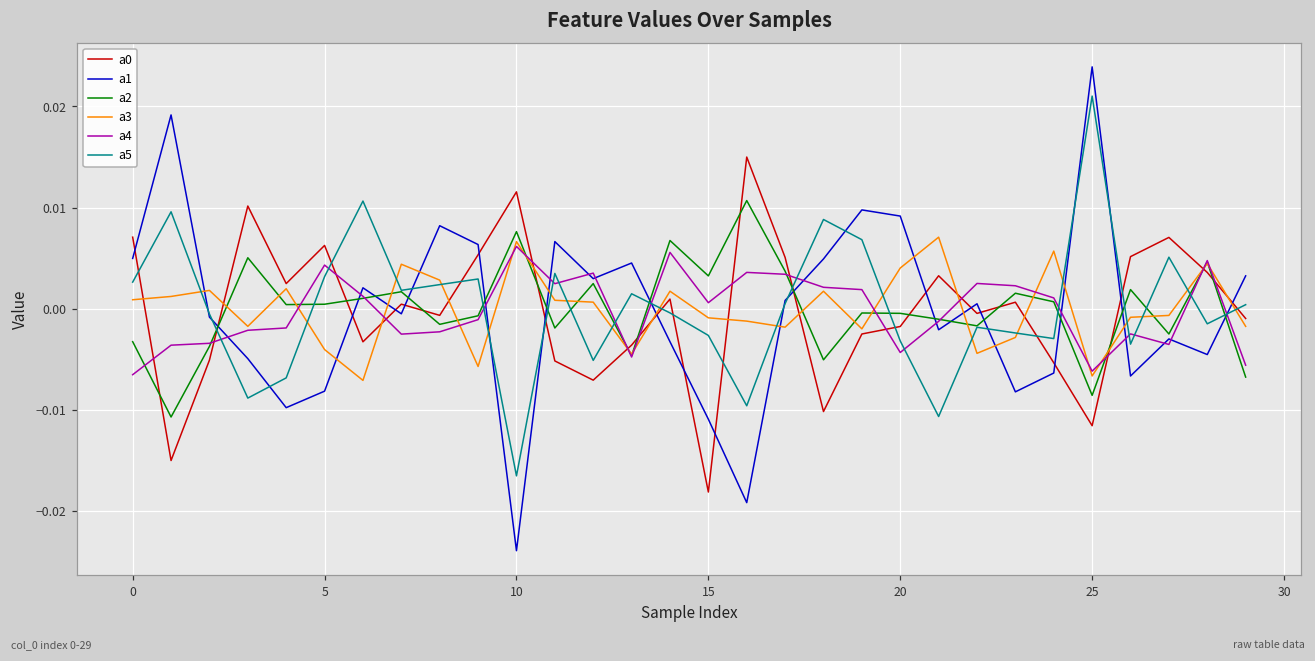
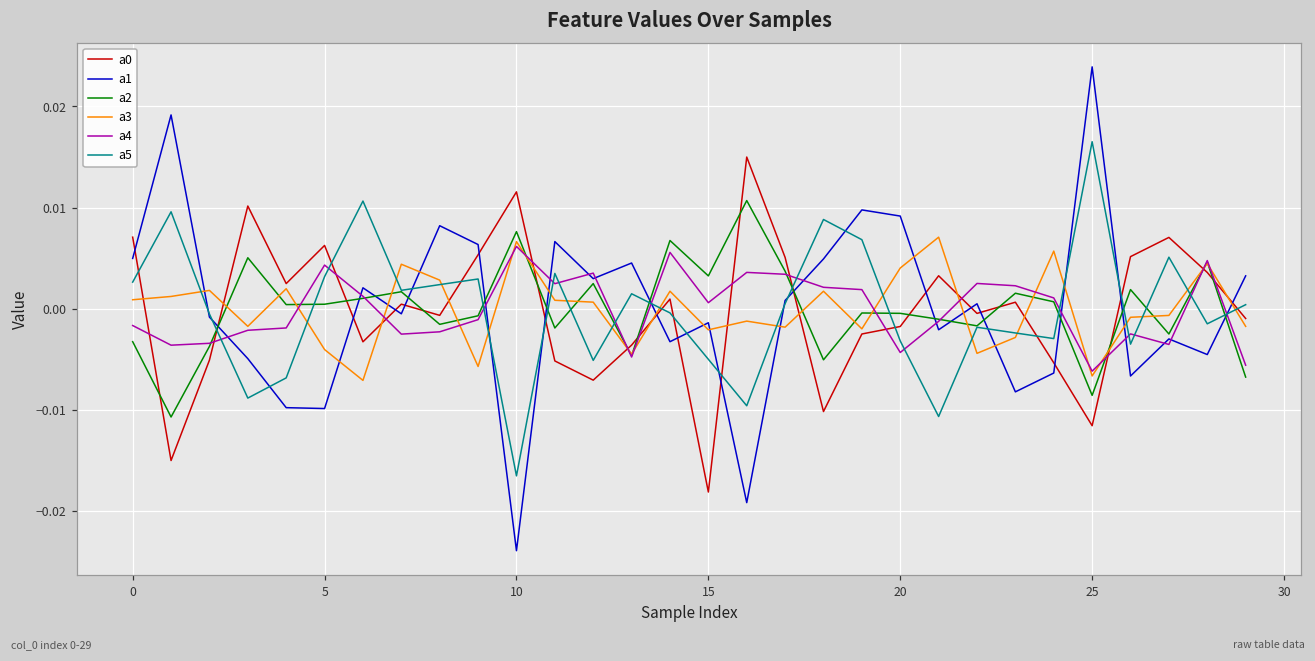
  {
    "a0": {
      "0": 0.007,
      "5": 0.006,
      "10": 0.012,
      "15": -0.018,
      "20": -0.002,
      "25": -0.012
    },
    "a1": {
      "0": 0.005,
-     "5": -0.008,
+     "5": -0.010,
      "10": -0.024,
-     "15": -0.011,
+     "15": -0.001,
      "20": 0.009,
      "25": 0.024
    },
    "a2": {
      "0": -0.003,
      "5": 0.000,
      "10": 0.008,
      "15": 0.003,
      "20": 0.000,
      "25": -0.009
    },
    "a3": {
      "0": 0.001,
      "5": -0.004,
      "10": 0.007,
-     "15": -0.001,
+     "15": -0.002,
      "20": 0.004,
      "25": -0.007
    },
    "a4": {
-     "0": -0.007,
+     "0": -0.002,
      "5": 0.004,
      "10": 0.006,
      "15": 0.001,
      "20": -0.004,
      "25": -0.006
    },
    "a5": {
      "0": 0.003,
      "5": 0.003,
      "10": -0.017,
-     "15": -0.003,
+     "15": -0.005,
      "20": -0.003,
-     "25": 0.021
+     "25": 0.017
    }
  }
